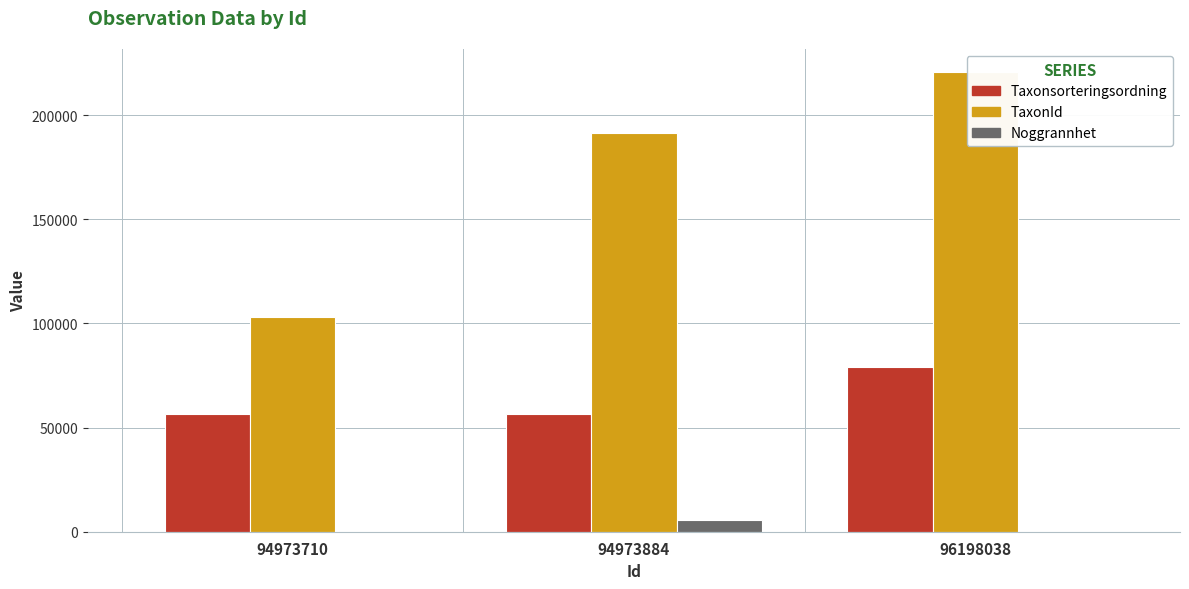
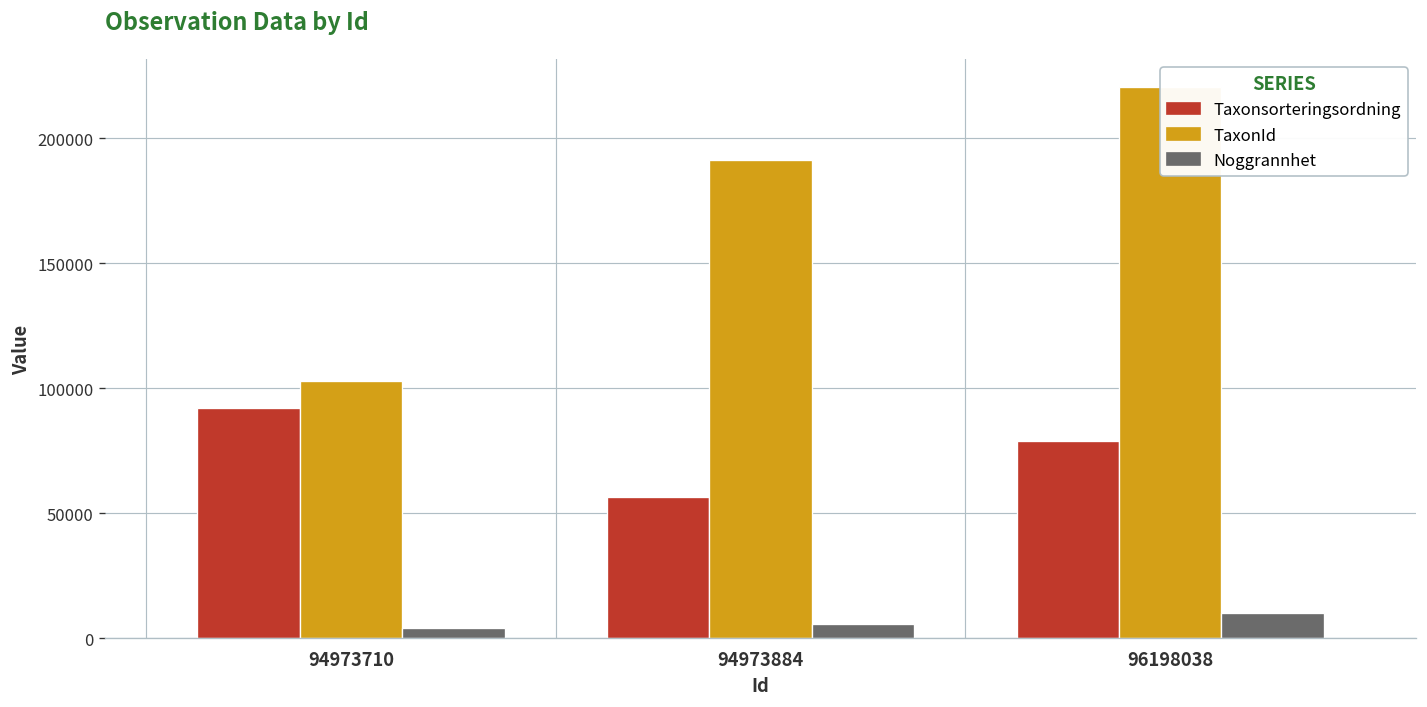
  {
    "Taxonsorteringsordning": {
-     "94973710": 57000,
+     "94973710": 92000,
      "94973884": 56000,
      "96198038": 79000
    },
    "TaxonId": {
      "94973710": 103000,
      "94973884": 191000
    },
    "Noggrannhet": {
-     "94973710": 0,
+     "94973710": 4000,
      "94973884": 6000,
-     "96198038": 0
+     "96198038": 10000
    }
  }
